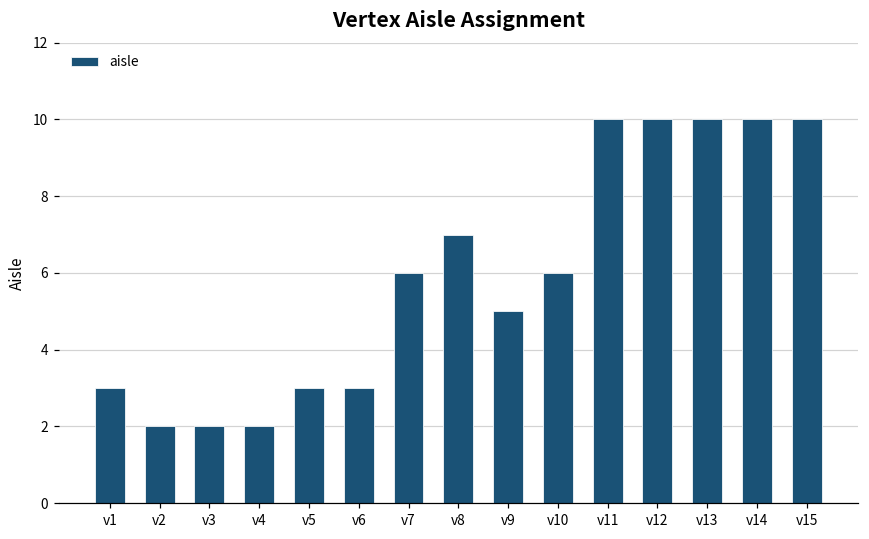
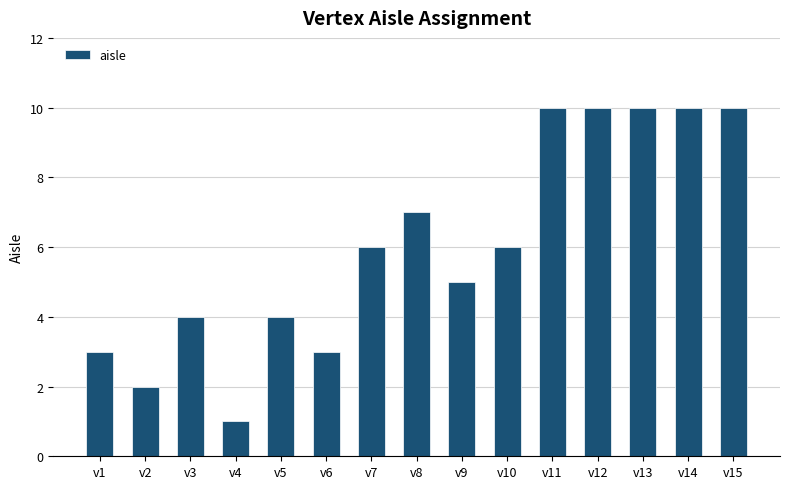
  {
    "v1": 3,
    "v2": 2,
-   "v3": 2,
-   "v4": 2,
-   "v5": 3,
+   "v3": 4,
+   "v4": 1,
+   "v5": 4,
    "v6": 3,
    "v7": 6,
    "v8": 7,
    "v9": 5,
    "v10": 6,
    "v11": 10,
    "v12": 10,
    "v13": 10,
    "v14": 10,
    "v15": 10
  }
